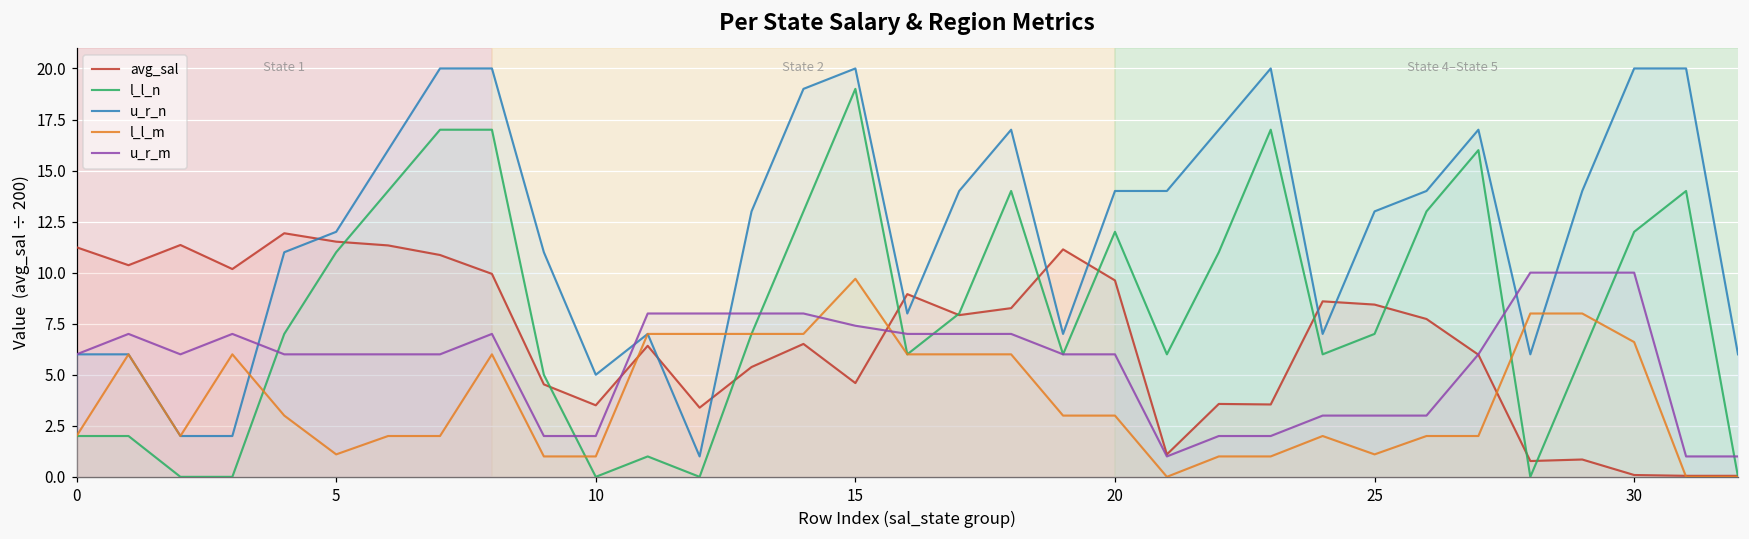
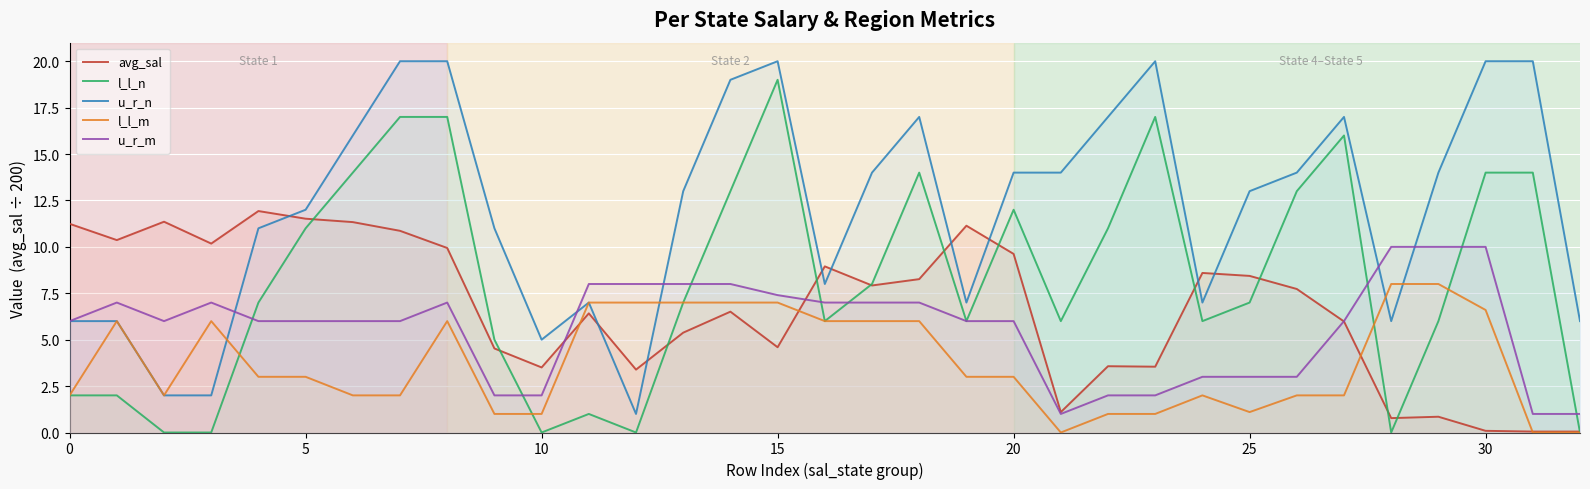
  {
    "avg_sal": {
      "0": 11.2,
      "5": 11.5,
      "10": 3.5,
      "15": 4.6,
      "20": 9.6,
      "25": 8.4,
      "30": 0.1
    },
    "l_l_n": {
      "5": 11,
      "10": 0,
      "15": 19,
      "20": 12,
      "25": 7,
-     "30": 12
+     "30": 14
    },
    "u_r_n": {
      "5": 12.0,
      "10": 5.0,
      "15": 20.0,
      "20": 14.0,
      "25": 13.0,
      "30": 20.0
    },
    "l_l_m": {
-     "5": 1.1,
+     "5": 3.0,
      "10": 1.0,
-     "15": 9.7,
+     "15": 7.0,
      "20": 3.0,
      "25": 1.1,
      "30": 6.6
    },
    "u_r_m": {
      "5": 6.0,
      "10": 2.0,
      "15": 7.4,
      "20": 6.0,
      "25": 3.0,
      "30": 10.0
    }
  }
